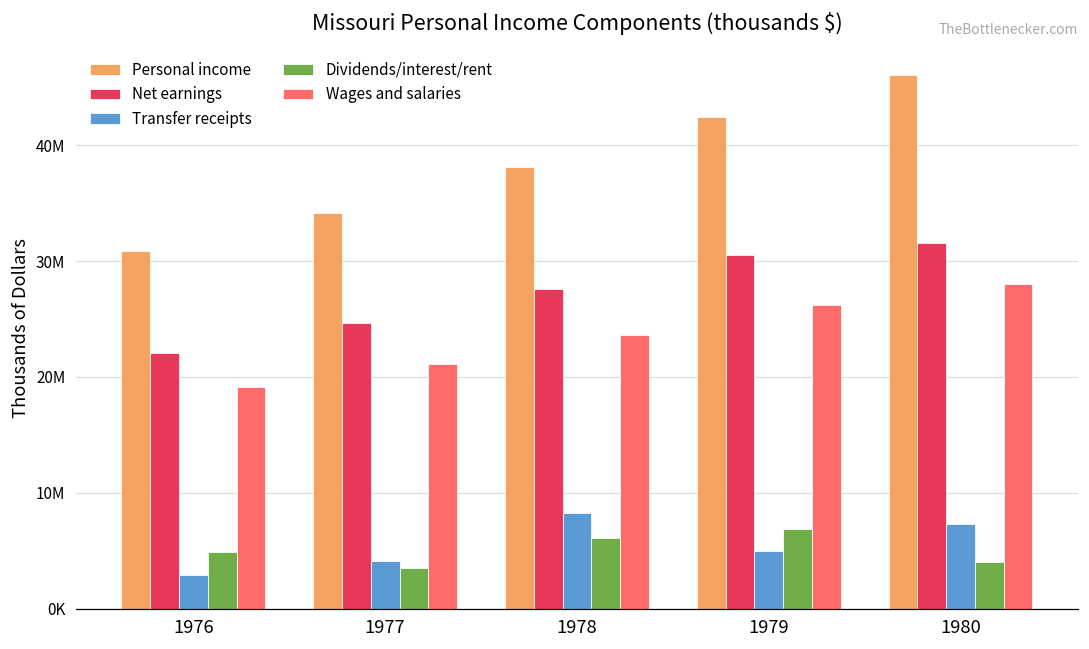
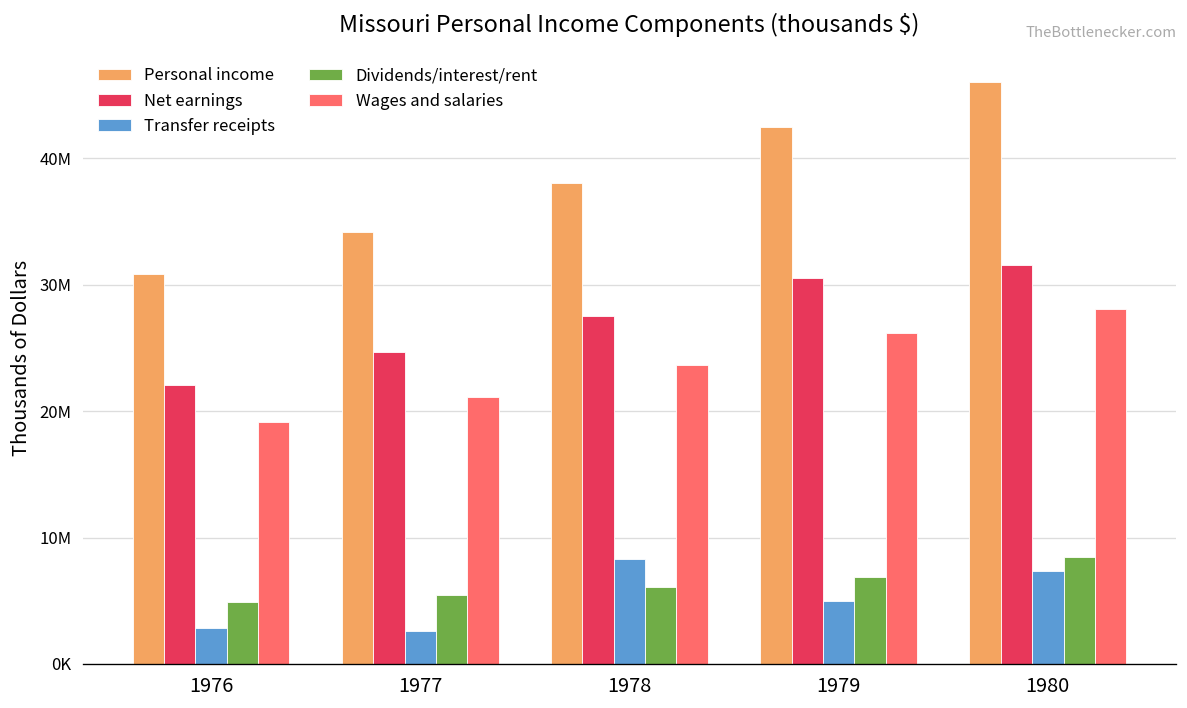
  {
    "Transfer receipts": {
      "1976": 2900000,
-     "1977": 4100000,
+     "1977": 2600000,
      "1978": 8300000,
      "1979": 5000000,
      "1980": 7300000
    },
    "Dividends/interest/rent": {
      "1976": 4900000,
-     "1977": 3500000,
+     "1977": 5400000,
      "1978": 6100000,
      "1979": 6900000,
-     "1980": 4000000
+     "1980": 8500000
    }
  }
